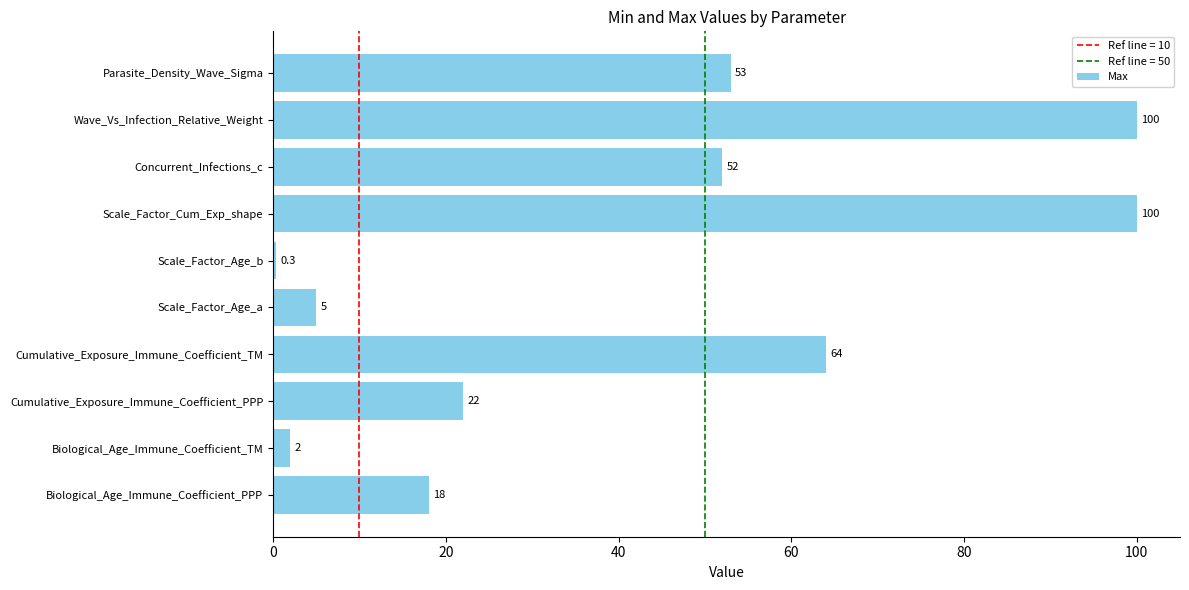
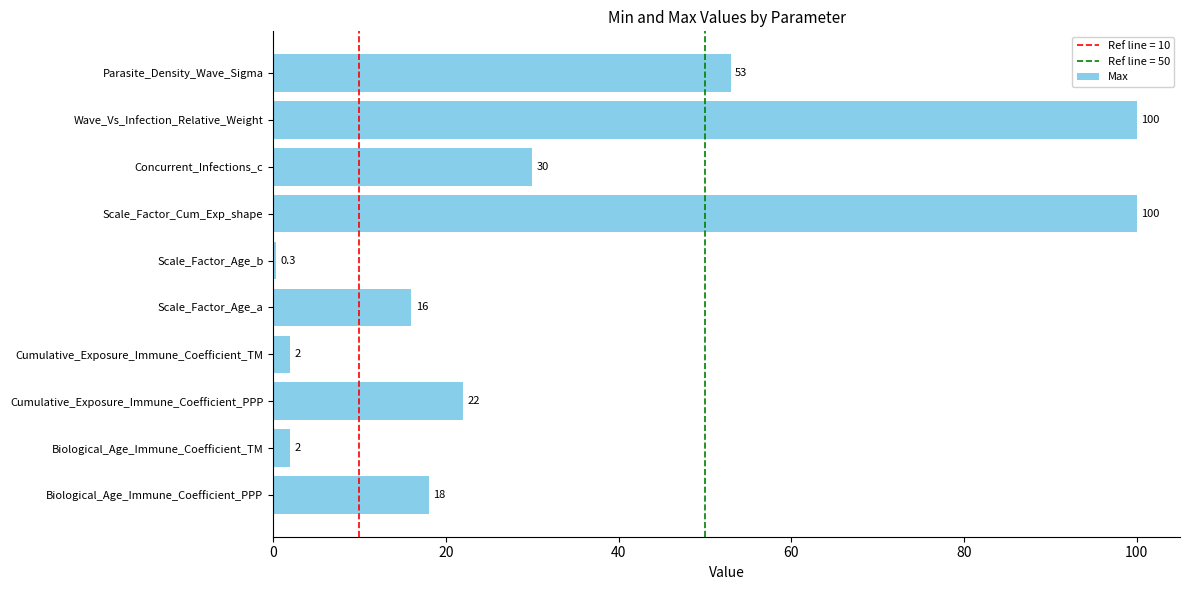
  {
    "Parasite_Density_Wave_Sigma": 53,
    "Wave_Vs_Infection_Relative_Weight": 100,
-   "Concurrent_Infections_c": 52,
+   "Concurrent_Infections_c": 30,
    "Scale_Factor_Cum_Exp_shape": 100,
    "Scale_Factor_Age_b": 0.3,
-   "Scale_Factor_Age_a": 5,
-   "Cumulative_Exposure_Immune_Coefficient_TM": 64,
+   "Scale_Factor_Age_a": 16,
+   "Cumulative_Exposure_Immune_Coefficient_TM": 2,
    "Cumulative_Exposure_Immune_Coefficient_PPP": 22,
    "Biological_Age_Immune_Coefficient_TM": 2,
    "Biological_Age_Immune_Coefficient_PPP": 18
  }
